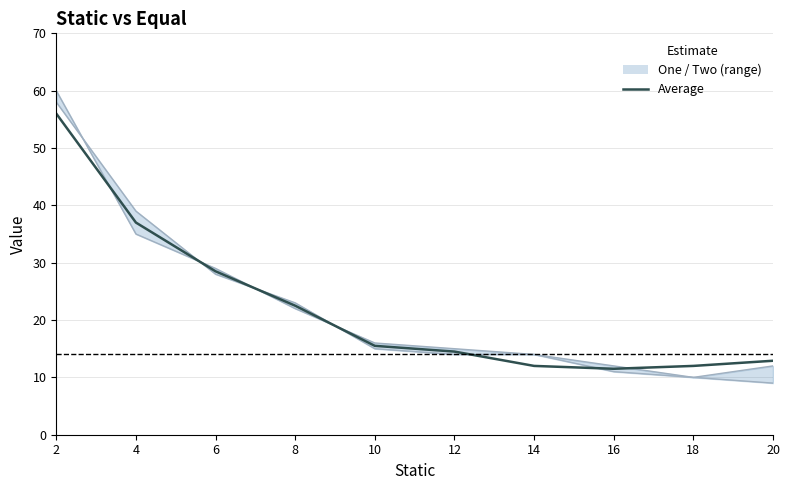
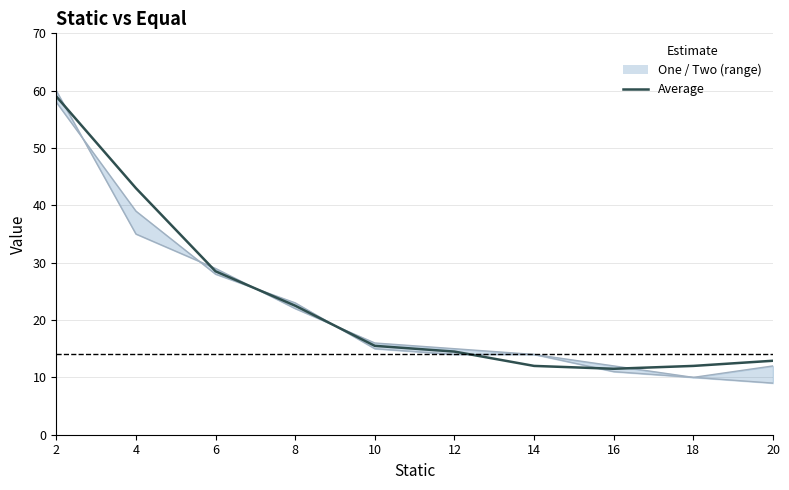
  {
    "Average": {
-     "2": 56,
-     "4": 37,
+     "2": 59,
+     "4": 43,
      "6": 29,
      "8": 23,
      "10": 16,
      "12": 15,
      "14": 12,
      "16": 12,
      "18": 12,
      "20": 13
    }
  }
